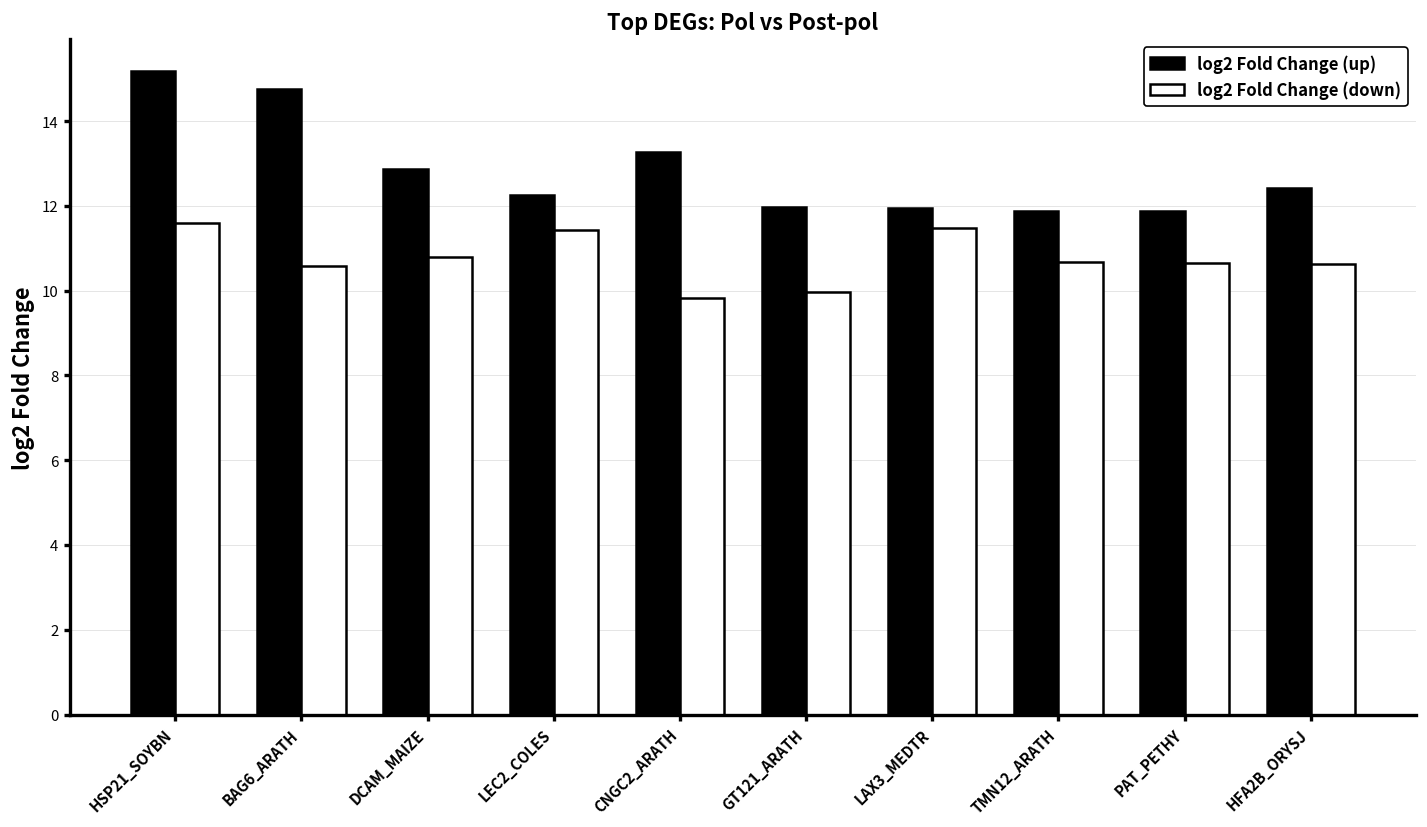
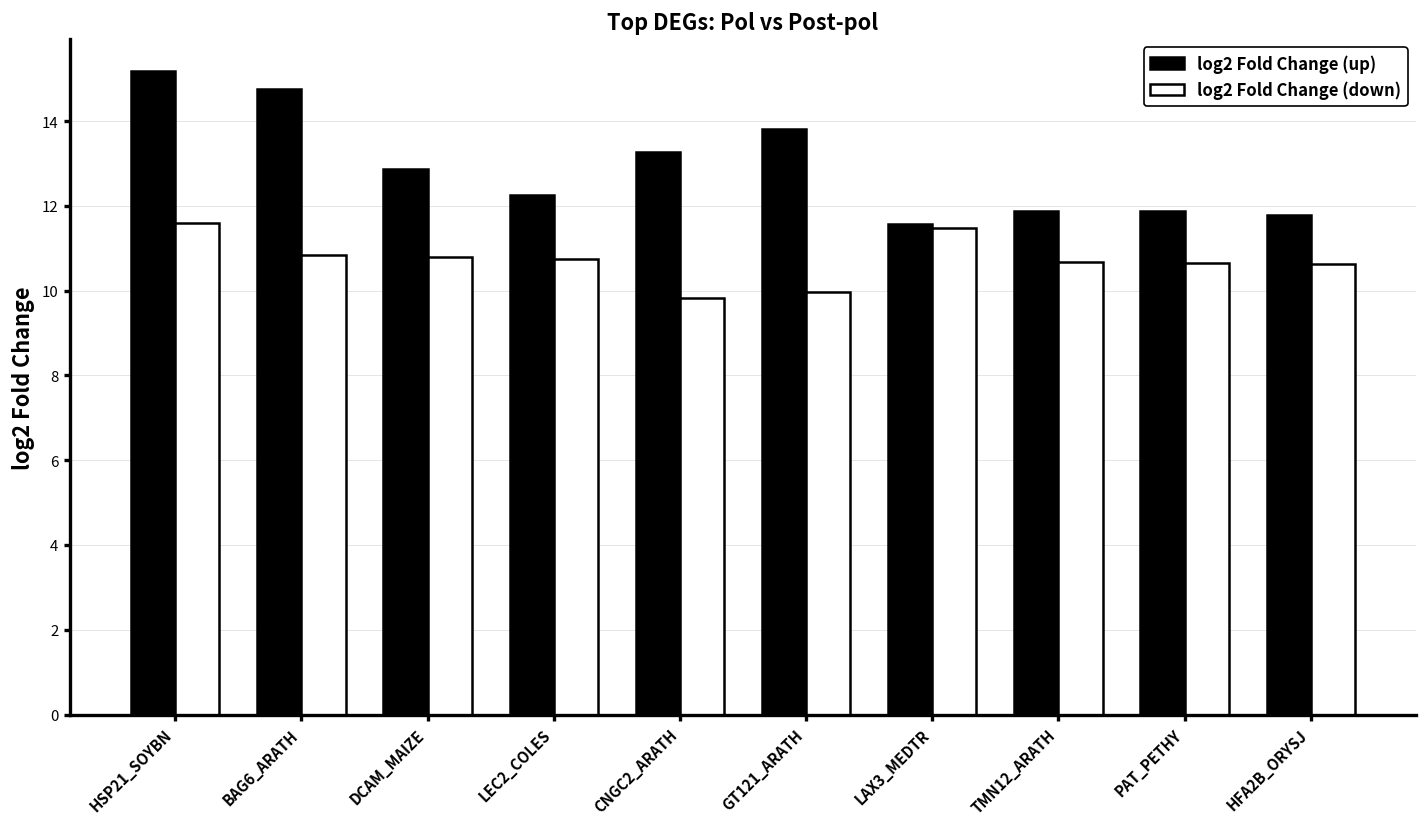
  {
    "log2 Fold Change (up)": {
      "HSP21_SOYBN": 15.2,
      "BAG6_ARATH": 14.8,
      "DCAM_MAIZE": 12.9,
      "LEC2_COLES": 12.3,
      "CNGC2_ARATH": 13.3,
-     "GT121_ARATH": 12.0,
-     "LAX3_MEDTR": 11.9,
+     "GT121_ARATH": 13.8,
+     "LAX3_MEDTR": 11.6,
      "TMN12_ARATH": 11.9,
      "PAT_PETHY": 11.9,
-     "HFA2B_ORYSJ": 12.4
+     "HFA2B_ORYSJ": 11.8
    },
    "log2 Fold Change (down)": {
      "HSP21_SOYBN": 11.6,
-     "BAG6_ARATH": 10.6,
+     "BAG6_ARATH": 10.8,
      "DCAM_MAIZE": 10.8,
-     "LEC2_COLES": 11.4,
+     "LEC2_COLES": 10.7,
      "CNGC2_ARATH": 9.8,
      "GT121_ARATH": 10.0,
      "LAX3_MEDTR": 11.5,
      "TMN12_ARATH": 10.7,
      "PAT_PETHY": 10.6,
      "HFA2B_ORYSJ": 10.6
    }
  }
